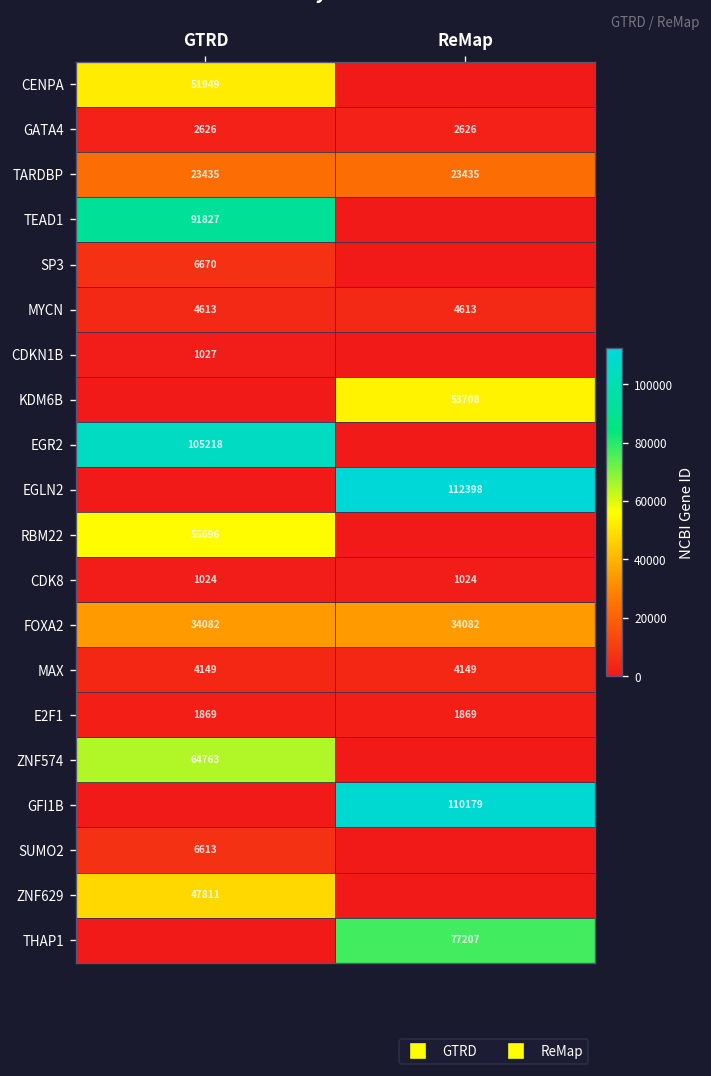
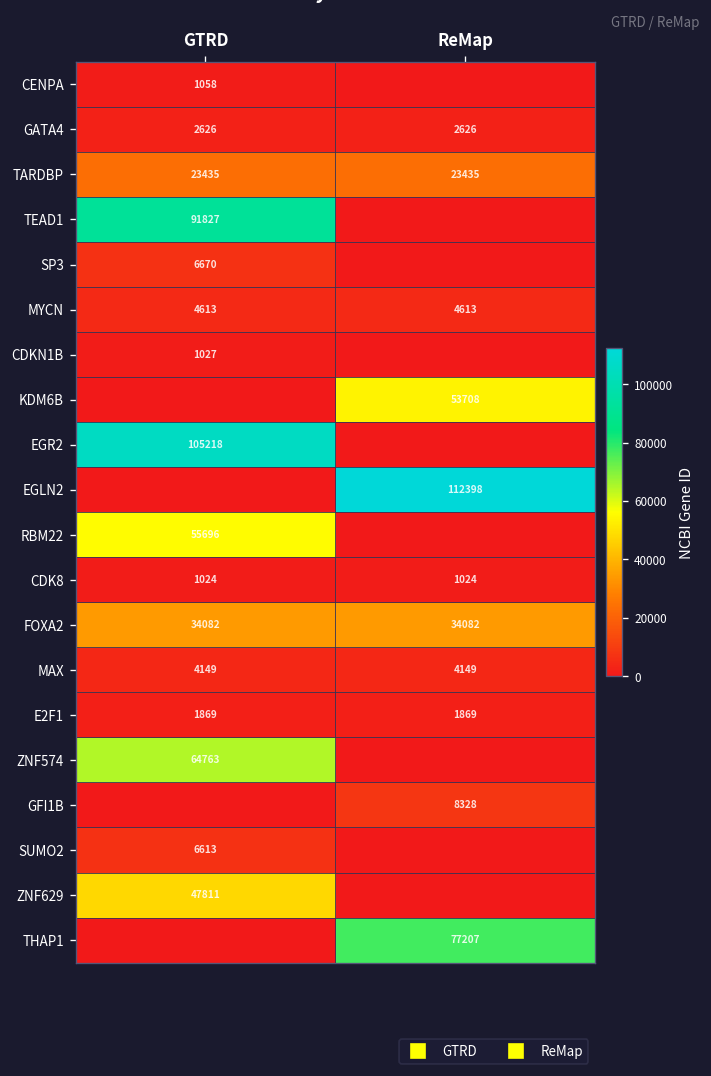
  {
    "CENPA": {
-     "GTRD": 51949
+     "GTRD": 1058
    },
    "GATA4": {
      "GTRD": 2626,
      "ReMap": 2626
    },
    "TARDBP": {
      "GTRD": 23435,
      "ReMap": 23435
    },
    "TEAD1": {
      "GTRD": 91827
    },
    "SP3": {
      "GTRD": 6670
    },
    "MYCN": {
      "GTRD": 4613,
      "ReMap": 4613
    },
    "CDKN1B": {
      "GTRD": 1027
    },
    "KDM6B": {
      "ReMap": 53708
    },
    "EGR2": {
      "GTRD": 105218
    },
    "EGLN2": {
      "ReMap": 112398
    },
    "RBM22": {
      "GTRD": 55696
    },
    "CDK8": {
      "GTRD": 1024,
      "ReMap": 1024
    },
    "FOXA2": {
      "GTRD": 34082,
      "ReMap": 34082
    },
    "MAX": {
      "GTRD": 4149,
      "ReMap": 4149
    },
    "E2F1": {
      "GTRD": 1869,
      "ReMap": 1869
    },
    "ZNF574": {
      "GTRD": 64763
    },
    "GFI1B": {
-     "ReMap": 110179
+     "ReMap": 8328
    },
    "SUMO2": {
      "GTRD": 6613
    },
    "ZNF629": {
      "GTRD": 47811
    },
    "THAP1": {
      "ReMap": 77207
    }
  }
